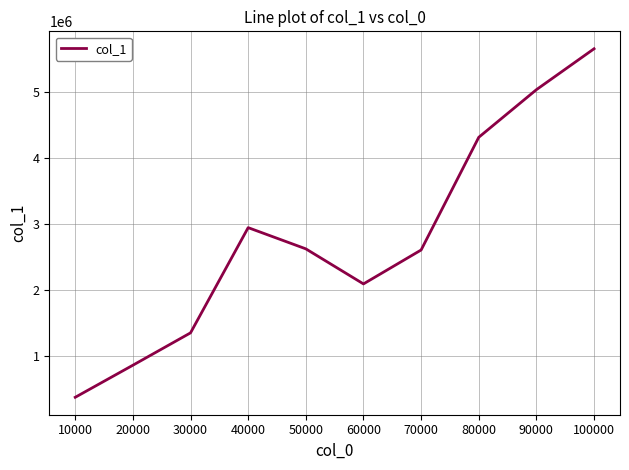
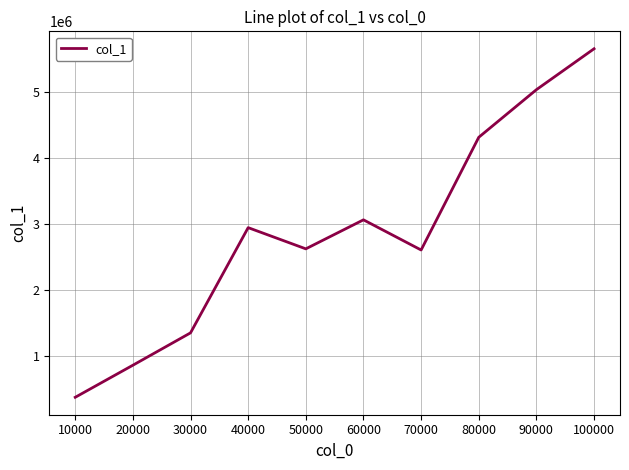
  {
    "10000": 400000,
    "20000": 900000,
    "30000": 1400000,
    "40000": 2900000,
    "50000": 2600000,
-   "60000": 2100000,
+   "60000": 3100000,
    "70000": 2600000,
    "80000": 4300000,
    "90000": 5000000,
    "100000": 5600000
  }
